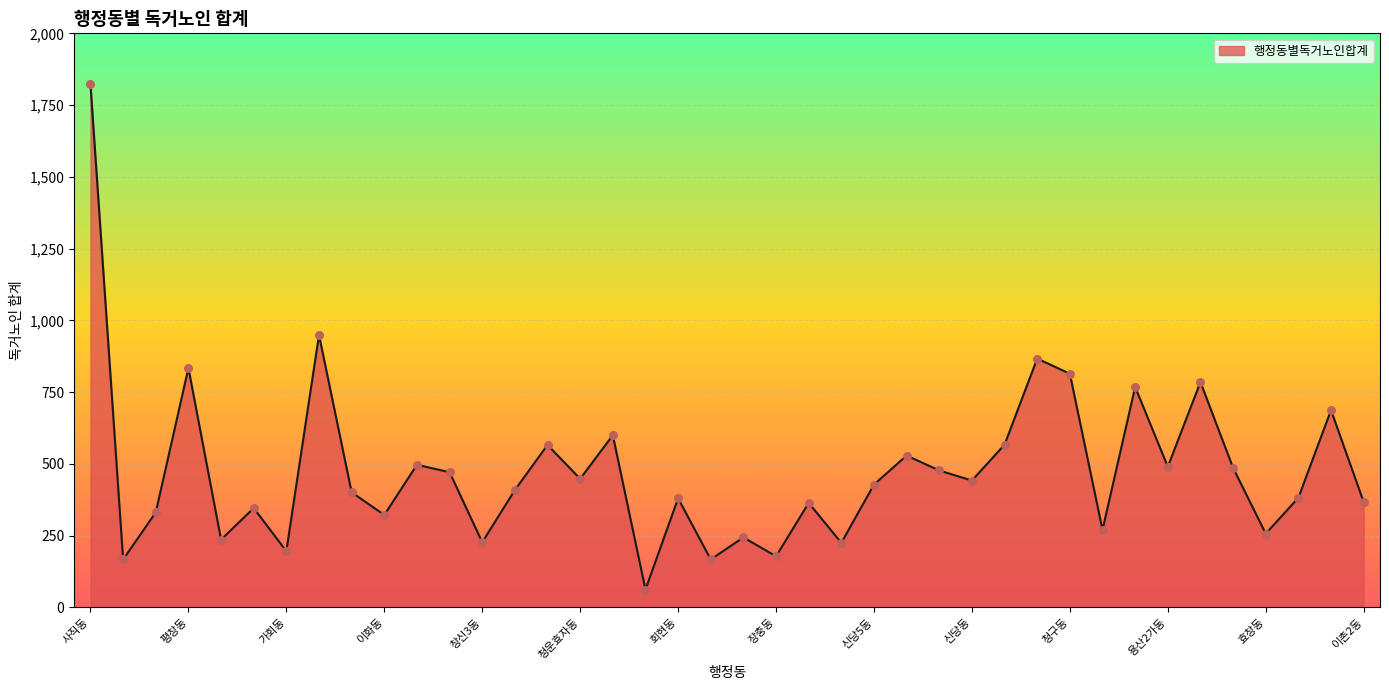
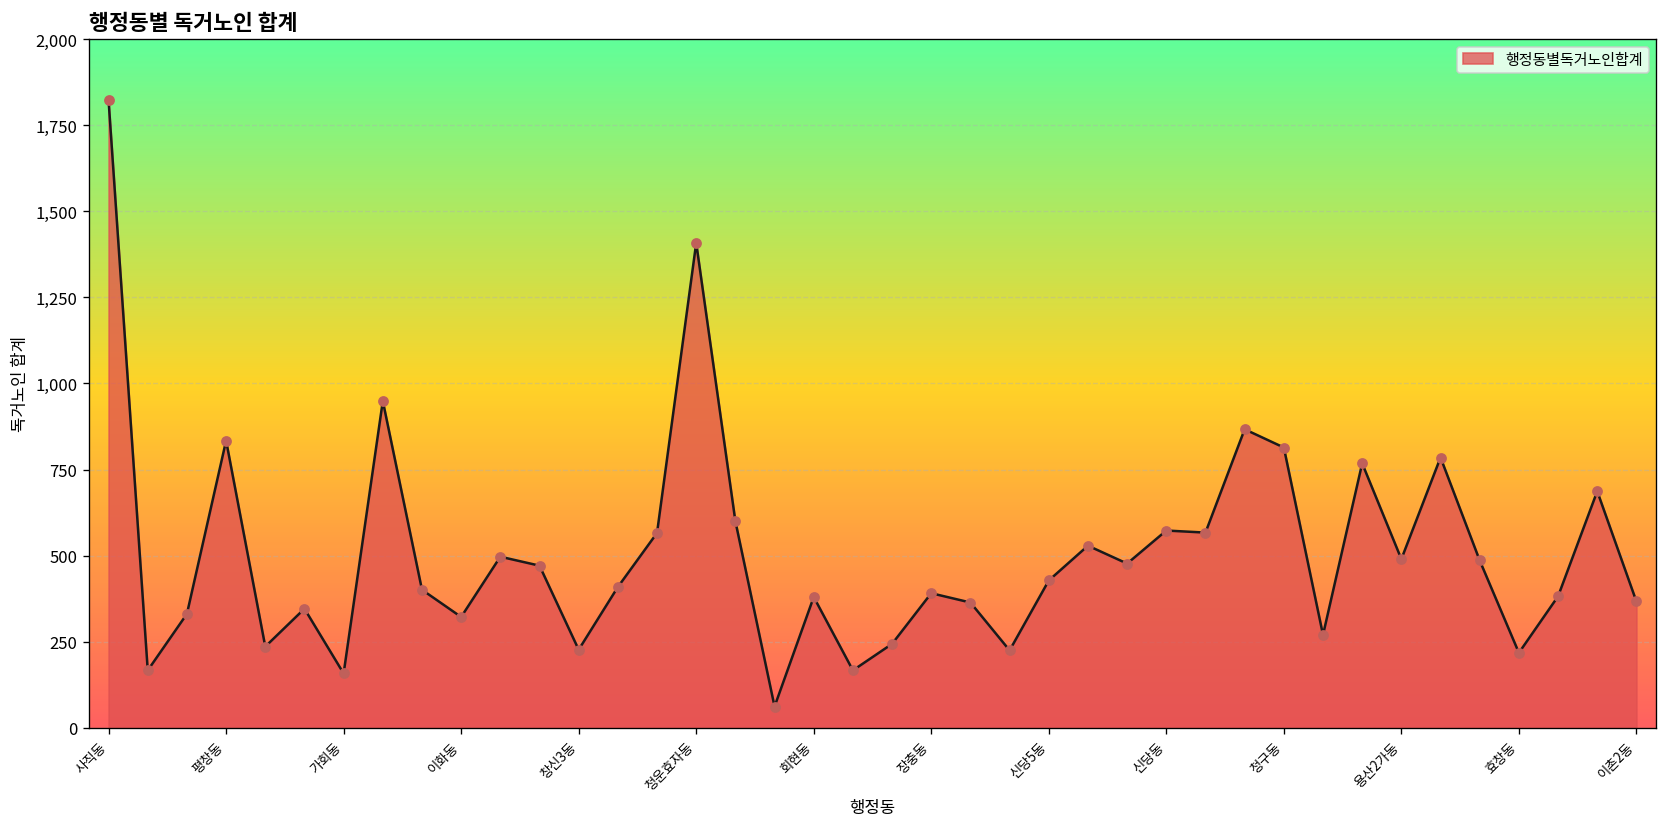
  {
    "사직동": "1,820",
    "평창동": "830",
-   "가회동": "200",
+   "가회동": "160",
    "이화동": "320",
    "창신3동": "230",
-   "청운효자동": "450",
+   "청운효자동": "1,410",
    "회현동": "380",
-   "장충동": "180",
+   "장충동": "390",
    "신당5동": "430",
-   "신당동": "440",
+   "신당동": "570",
    "청구동": "810",
    "용산2가동": "490",
-   "효창동": "260",
+   "효창동": "220",
    "이촌2동": "370"
  }
